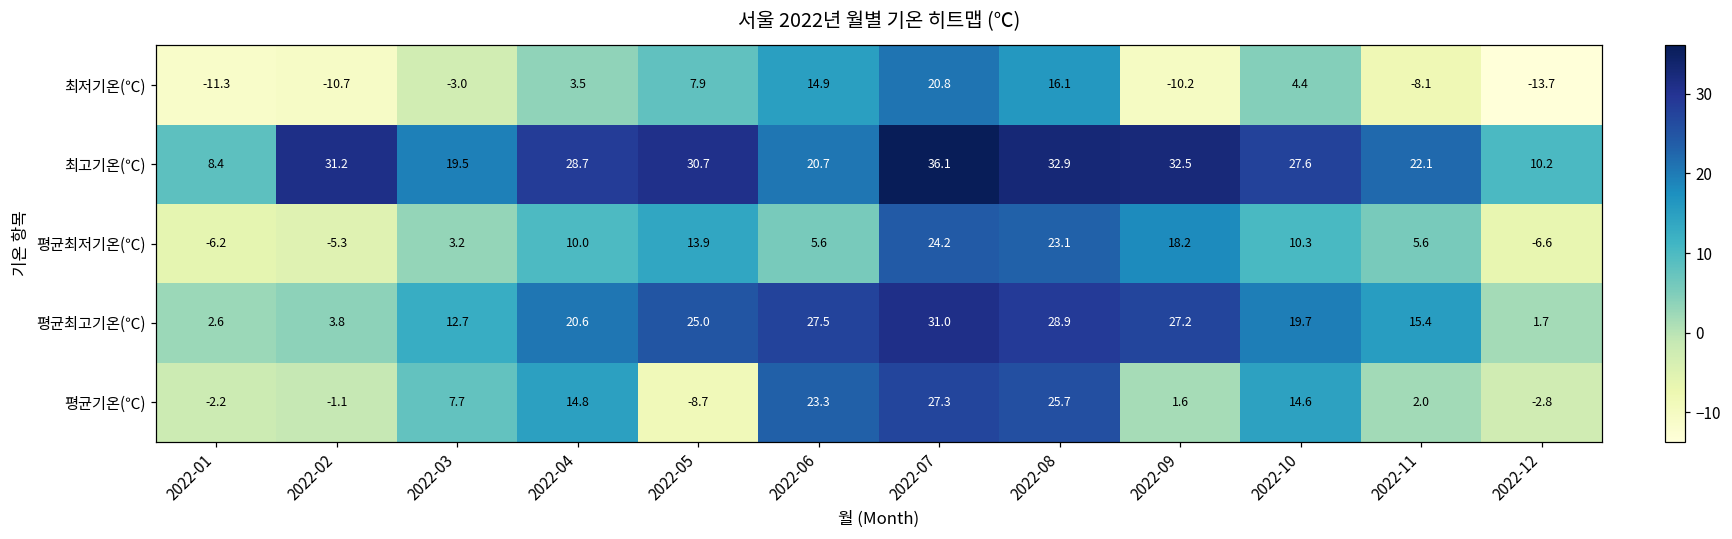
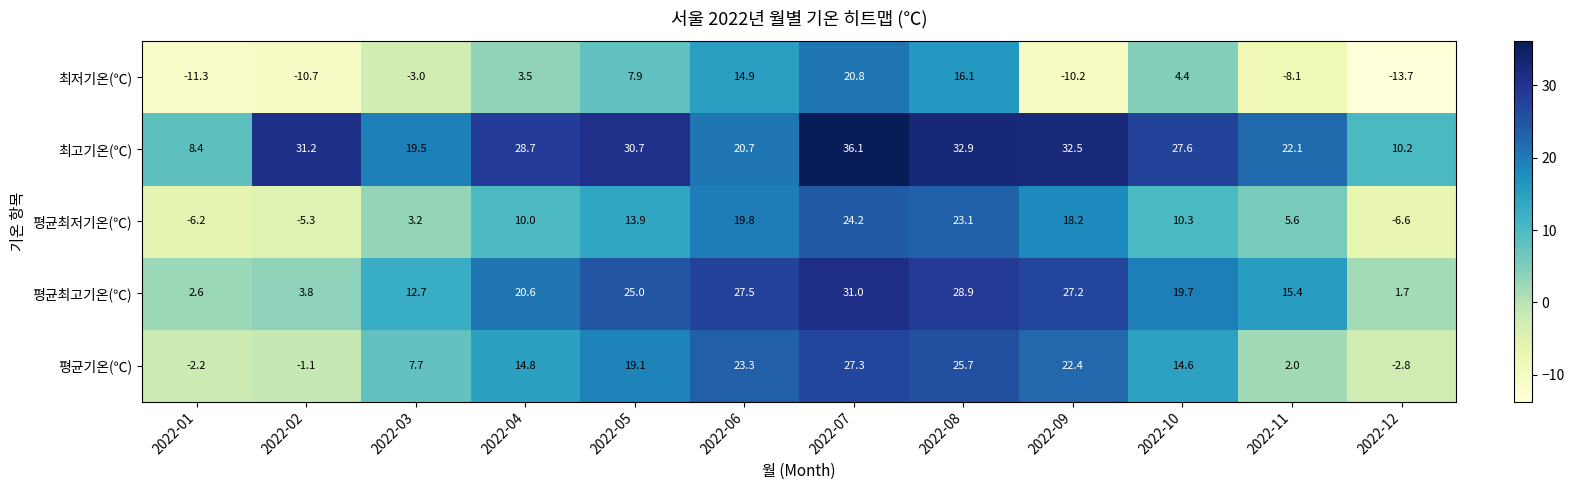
  {
    "최저기온(℃)": {
      "2022-01": -11.3,
      "2022-02": -10.7,
      "2022-03": -3.0,
      "2022-04": 3.5,
      "2022-05": 7.9,
      "2022-06": 14.9,
      "2022-07": 20.8,
      "2022-08": 16.1,
      "2022-09": -10.2,
      "2022-10": 4.4,
      "2022-11": -8.1,
      "2022-12": -13.7
    },
    "최고기온(℃)": {
      "2022-01": 8.4,
      "2022-02": 31.2,
      "2022-03": 19.5,
      "2022-04": 28.7,
      "2022-05": 30.7,
      "2022-06": 20.7,
      "2022-07": 36.1,
      "2022-08": 32.9,
      "2022-09": 32.5,
      "2022-10": 27.6,
      "2022-11": 22.1,
      "2022-12": 10.2
    },
    "평균최저기온(℃)": {
      "2022-01": -6.2,
      "2022-02": -5.3,
      "2022-03": 3.2,
      "2022-04": 10.0,
      "2022-05": 13.9,
-     "2022-06": 5.6,
+     "2022-06": 19.8,
      "2022-07": 24.2,
      "2022-08": 23.1,
      "2022-09": 18.2,
      "2022-10": 10.3,
      "2022-11": 5.6,
      "2022-12": -6.6
    },
    "평균최고기온(℃)": {
      "2022-01": 2.6,
      "2022-02": 3.8,
      "2022-03": 12.7,
      "2022-04": 20.6,
      "2022-05": 25.0,
      "2022-06": 27.5,
      "2022-07": 31.0,
      "2022-08": 28.9,
      "2022-09": 27.2,
      "2022-10": 19.7,
      "2022-11": 15.4,
      "2022-12": 1.7
    },
    "평균기온(℃)": {
      "2022-01": -2.2,
      "2022-02": -1.1,
      "2022-03": 7.7,
      "2022-04": 14.8,
-     "2022-05": -8.7,
+     "2022-05": 19.1,
      "2022-06": 23.3,
      "2022-07": 27.3,
      "2022-08": 25.7,
-     "2022-09": 1.6,
+     "2022-09": 22.4,
      "2022-10": 14.6,
      "2022-11": 2.0,
      "2022-12": -2.8
    }
  }
